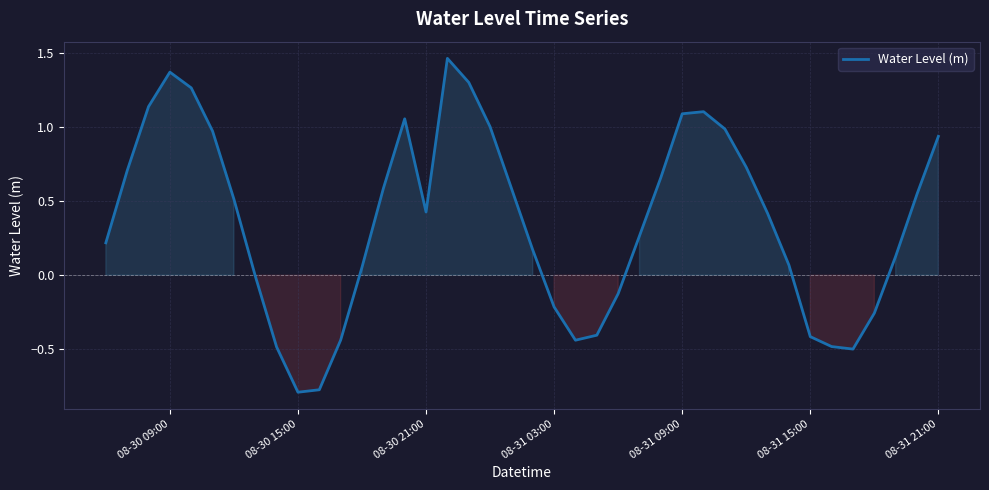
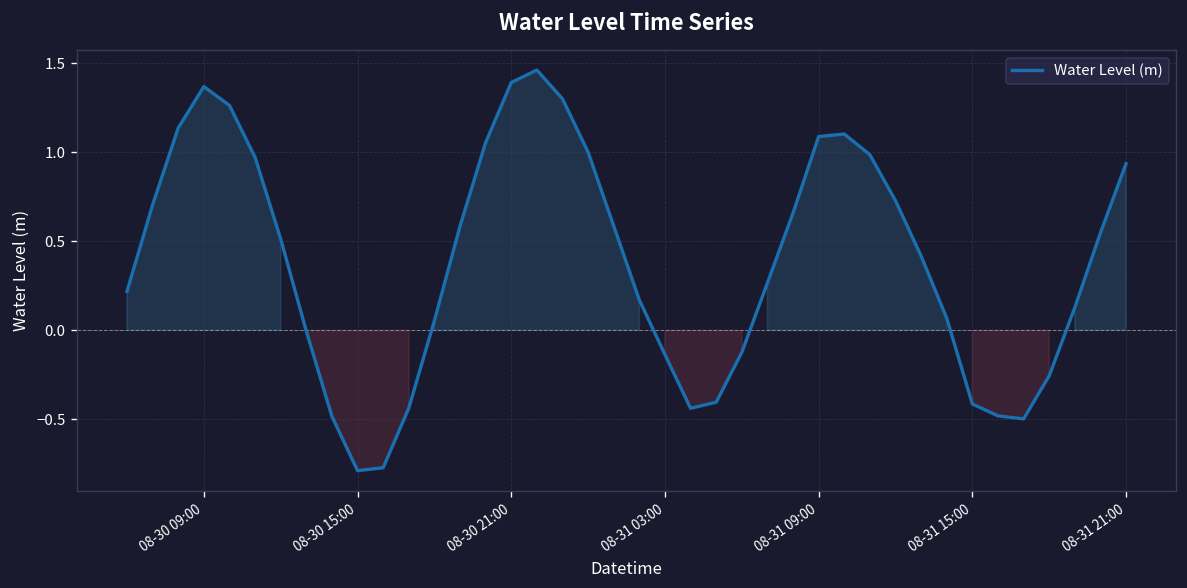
  {
    "08-30 09:00": 1.37,
    "08-30 15:00": -0.79,
-   "08-30 21:00": 0.43,
-   "08-31 03:00": -0.21,
+   "08-30 21:00": 1.39,
+   "08-31 03:00": -0.14,
    "08-31 09:00": 1.09,
    "08-31 15:00": -0.41,
    "08-31 21:00": 0.94
  }
